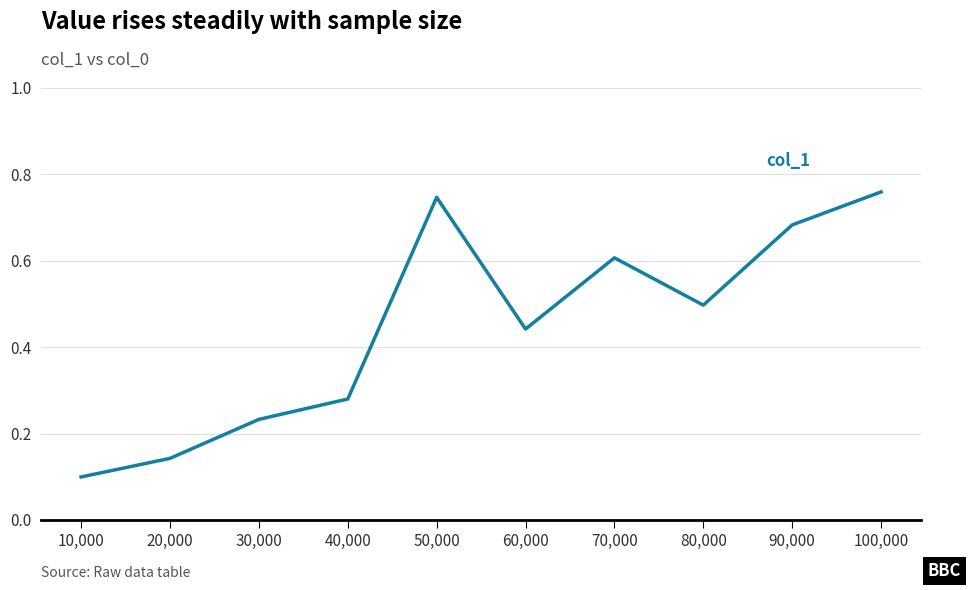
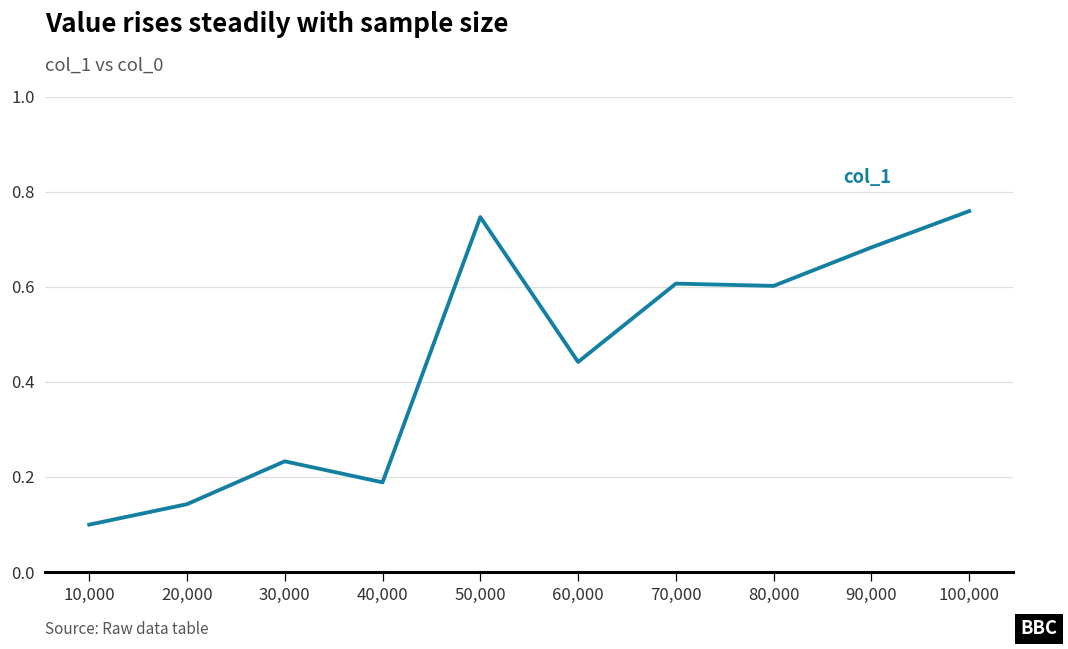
  {
    "10,000": 0.10,
    "20,000": 0.14,
    "30,000": 0.23,
-   "40,000": 0.28,
+   "40,000": 0.19,
    "50,000": 0.75,
    "60,000": 0.44,
    "70,000": 0.61,
-   "80,000": 0.50,
+   "80,000": 0.60,
    "90,000": 0.68,
    "100,000": 0.76
  }
